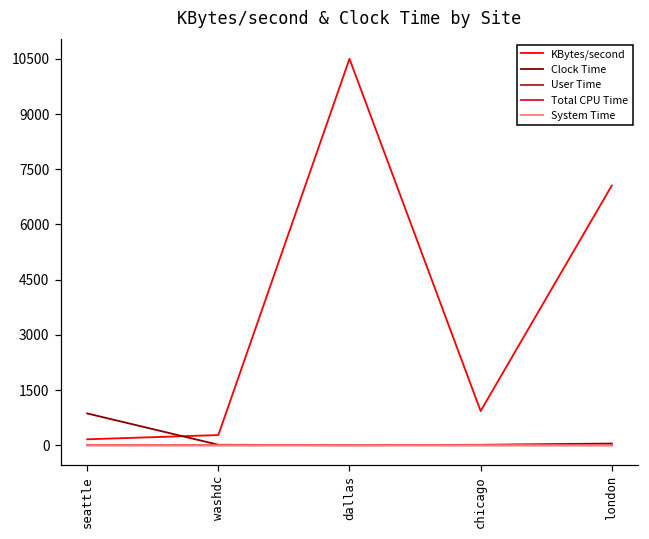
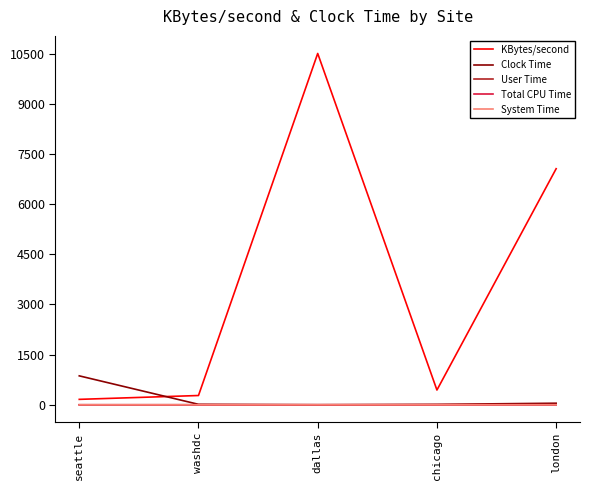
  {
    "KBytes/second": {
      "seattle": 200,
      "washdc": 300,
      "dallas": 10500,
-     "chicago": 900,
+     "chicago": 400,
      "london": 7100
    },
    "Clock Time": {
      "seattle": 900
    },
    "System Time": {
      "seattle": 0
    }
  }
